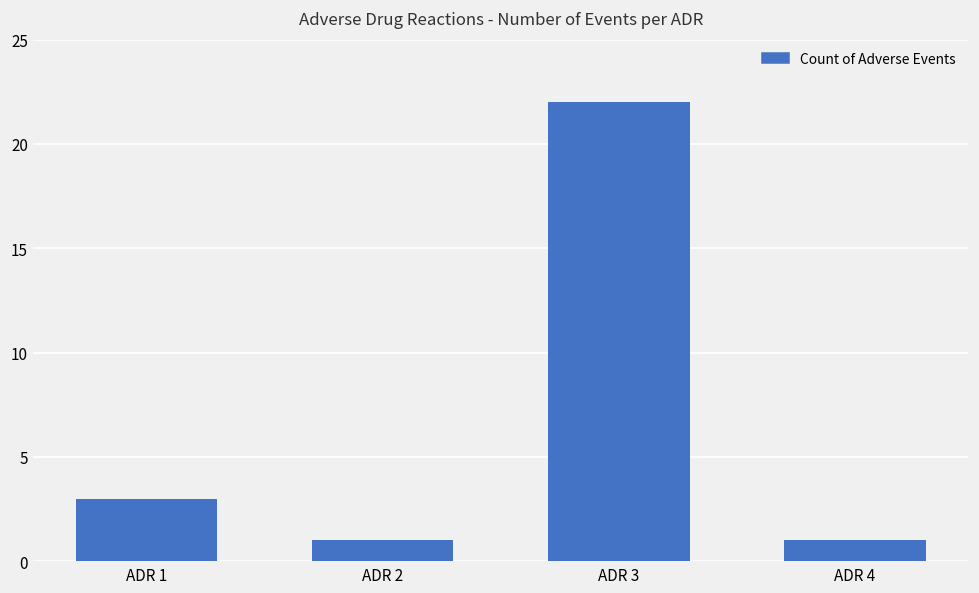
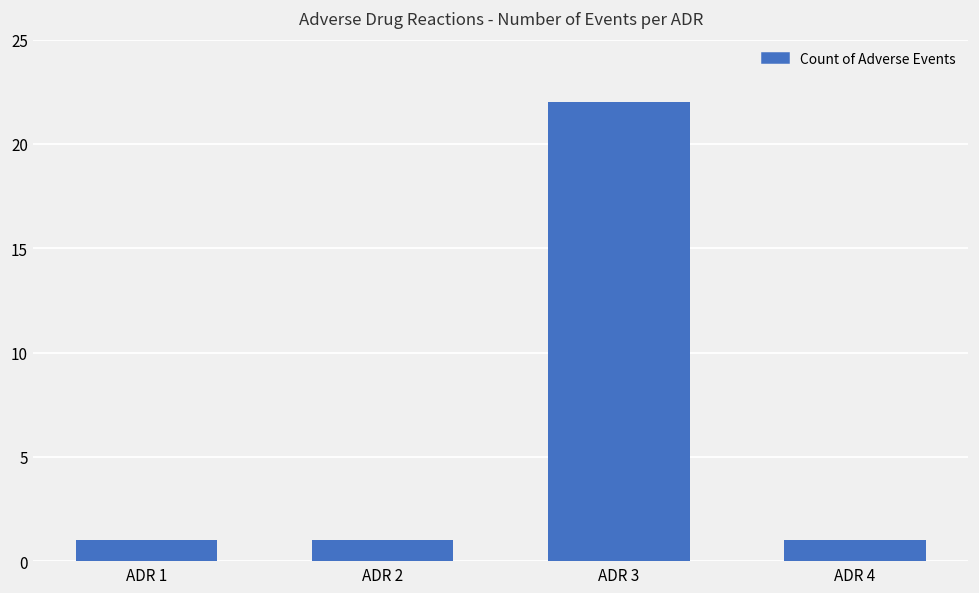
  {
-   "ADR 1": 3,
+   "ADR 1": 1,
    "ADR 2": 1,
    "ADR 3": 22,
    "ADR 4": 1
  }
